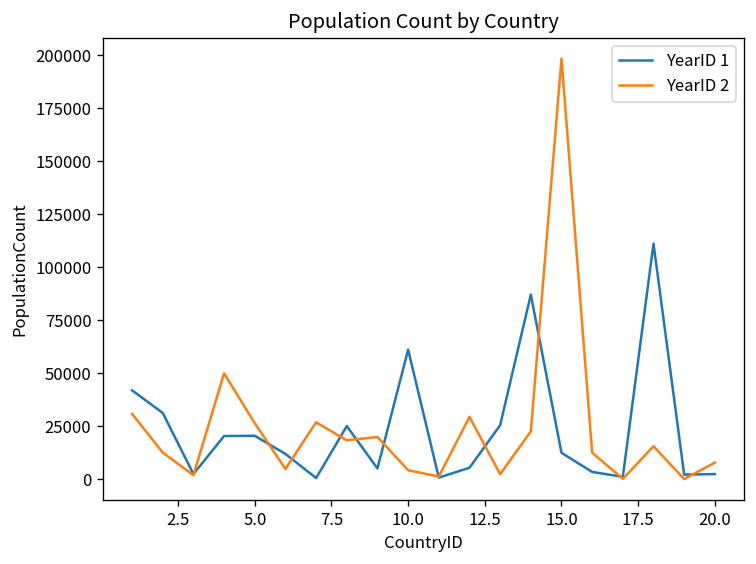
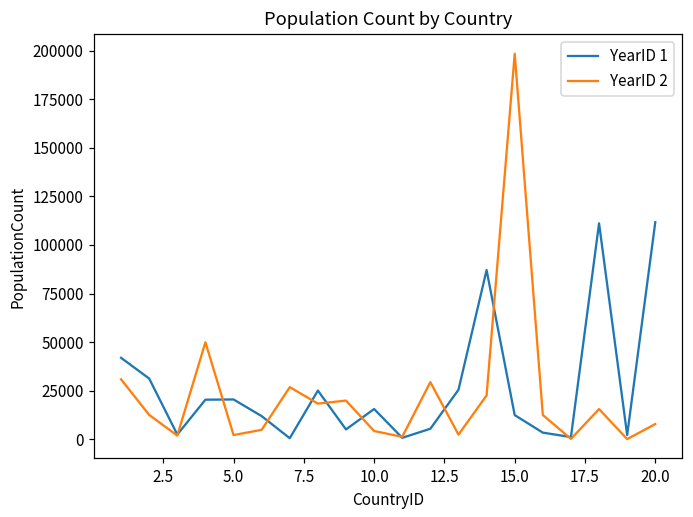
  {
    "YearID 1": {
      "5.0": 21000,
-     "10.0": 61000,
+     "10.0": 16000,
      "15.0": 12000,
-     "20.0": 2000
+     "20.0": 112000
    },
    "YearID 2": {
-     "5.0": 26000,
+     "5.0": 2000,
      "10.0": 4000,
      "15.0": 198000,
      "20.0": 8000
    }
  }
